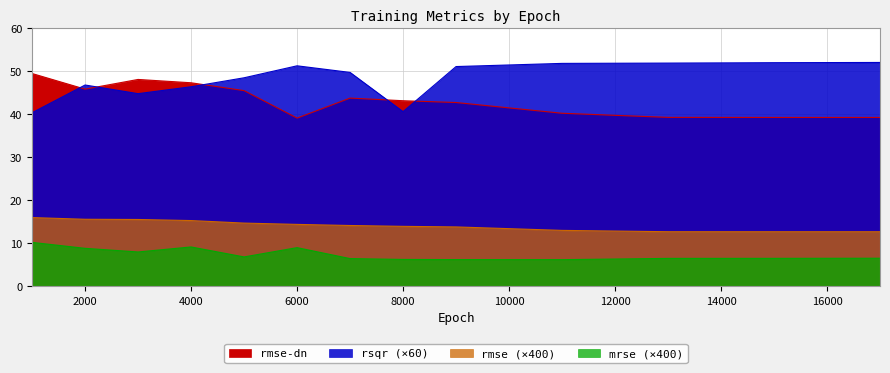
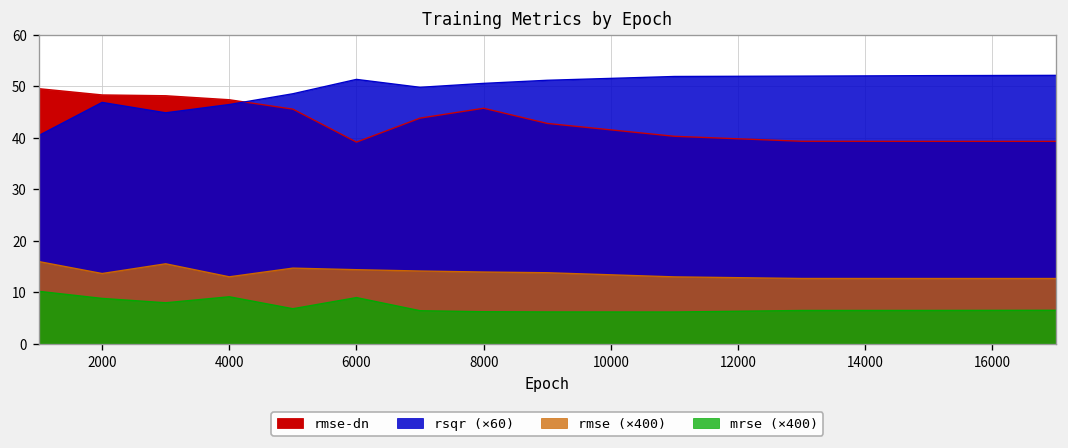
  {
    "rmse-dn": {
-     "2000": 46,
+     "2000": 48,
      "4000": 47,
      "6000": 39,
-     "8000": 43
+     "8000": 46
    },
    "rsqr (×60)": {
      "2000": 47,
      "4000": 46,
      "6000": 51,
-     "8000": 41
+     "8000": 51
    },
    "rmse (×400)": {
-     "2000": 16,
-     "4000": 15,
+     "2000": 14,
+     "4000": 13,
      "6000": 14,
      "8000": 14
    },
    "mrse (×400)": {
      "2000": 9,
      "4000": 9,
      "6000": 9,
      "8000": 6
    }
  }
